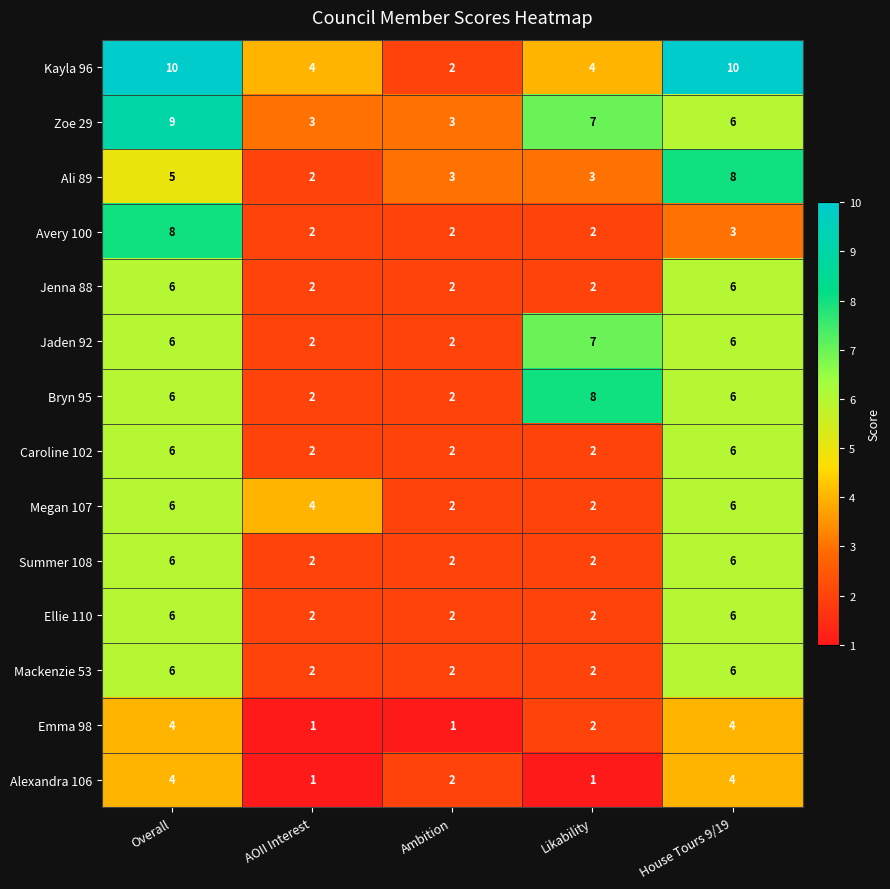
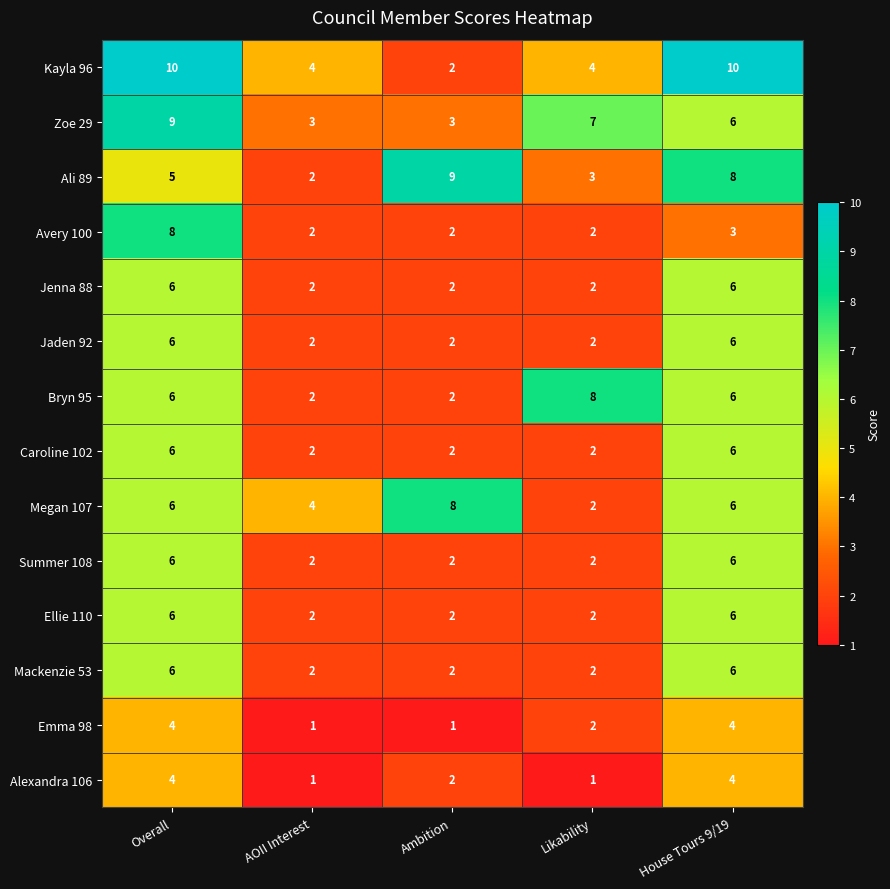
  {
    "Kayla 96": {
      "Overall": 10,
      "AOII Interest": 4,
      "Ambition": 2,
      "Likability": 4,
      "House Tours 9/19": 10
    },
    "Zoe 29": {
      "Overall": 9,
      "AOII Interest": 3,
      "Ambition": 3,
      "Likability": 7,
      "House Tours 9/19": 6
    },
    "Ali 89": {
      "Overall": 5,
      "AOII Interest": 2,
-     "Ambition": 3,
+     "Ambition": 9,
      "Likability": 3,
      "House Tours 9/19": 8
    },
    "Avery 100": {
      "Overall": 8,
      "AOII Interest": 2,
      "Ambition": 2,
      "Likability": 2,
      "House Tours 9/19": 3
    },
    "Jenna 88": {
      "Overall": 6,
      "AOII Interest": 2,
      "Ambition": 2,
      "Likability": 2,
      "House Tours 9/19": 6
    },
    "Jaden 92": {
      "Overall": 6,
      "AOII Interest": 2,
      "Ambition": 2,
-     "Likability": 7,
+     "Likability": 2,
      "House Tours 9/19": 6
    },
    "Bryn 95": {
      "Overall": 6,
      "AOII Interest": 2,
      "Ambition": 2,
      "Likability": 8,
      "House Tours 9/19": 6
    },
    "Caroline 102": {
      "Overall": 6,
      "AOII Interest": 2,
      "Ambition": 2,
      "Likability": 2,
      "House Tours 9/19": 6
    },
    "Megan 107": {
      "Overall": 6,
      "AOII Interest": 4,
-     "Ambition": 2,
+     "Ambition": 8,
      "Likability": 2,
      "House Tours 9/19": 6
    },
    "Summer 108": {
      "Overall": 6,
      "AOII Interest": 2,
      "Ambition": 2,
      "Likability": 2,
      "House Tours 9/19": 6
    },
    "Ellie 110": {
      "Overall": 6,
      "AOII Interest": 2,
      "Ambition": 2,
      "Likability": 2,
      "House Tours 9/19": 6
    },
    "Mackenzie 53": {
      "Overall": 6,
      "AOII Interest": 2,
      "Ambition": 2,
      "Likability": 2,
      "House Tours 9/19": 6
    },
    "Emma 98": {
      "Overall": 4,
      "AOII Interest": 1,
      "Ambition": 1,
      "Likability": 2,
      "House Tours 9/19": 4
    },
    "Alexandra 106": {
      "Overall": 4,
      "AOII Interest": 1,
      "Ambition": 2,
      "Likability": 1,
      "House Tours 9/19": 4
    }
  }
